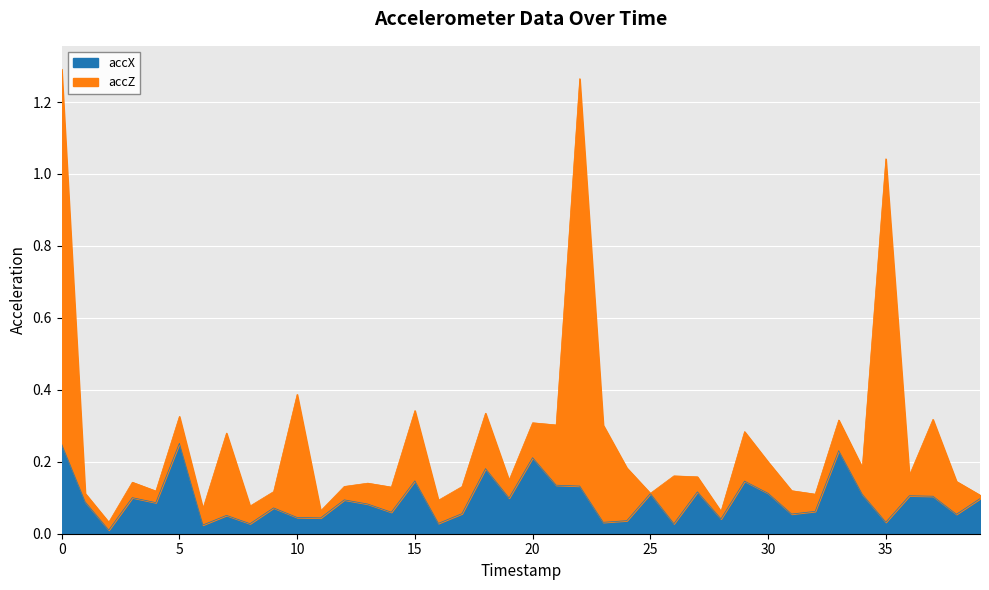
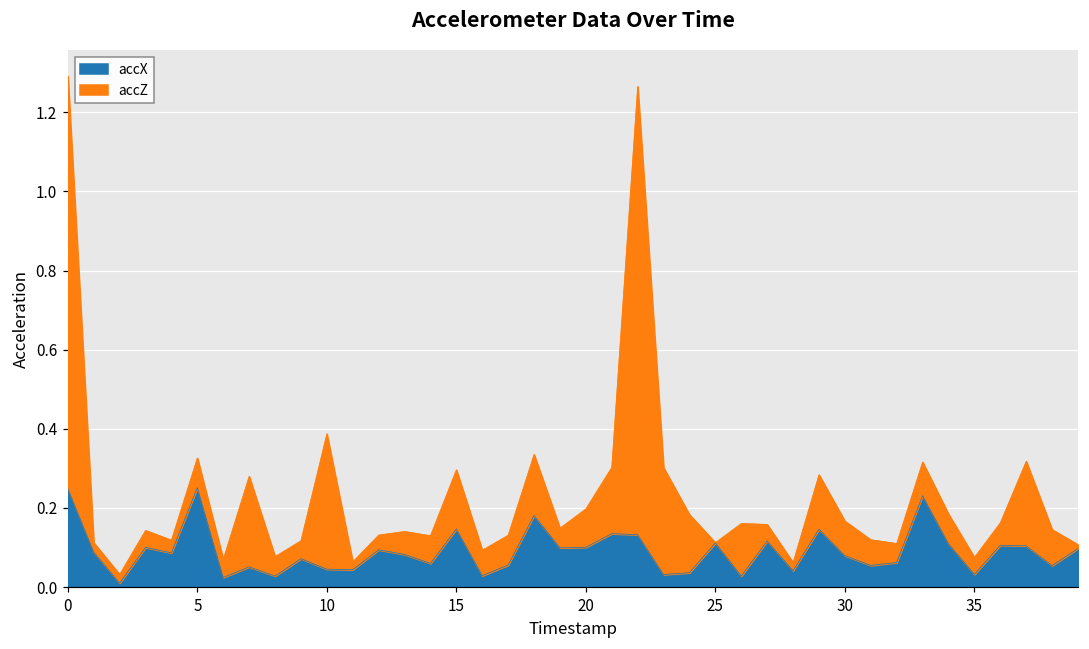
  {
    "accX": {
      "0": 0.25,
      "5": 0.25,
      "10": 0.05,
      "15": 0.15,
-     "20": 0.21,
-     "30": 0.11,
+     "20": 0.10,
+     "30": 0.08,
      "35": 0.03
    },
    "accZ": {
      "0": 1.04,
      "5": 0.07,
      "10": 0.34,
-     "15": 0.20,
+     "15": 0.15,
      "20": 0.10,
      "30": 0.09,
-     "35": 1.01
+     "35": 0.04
    }
  }
